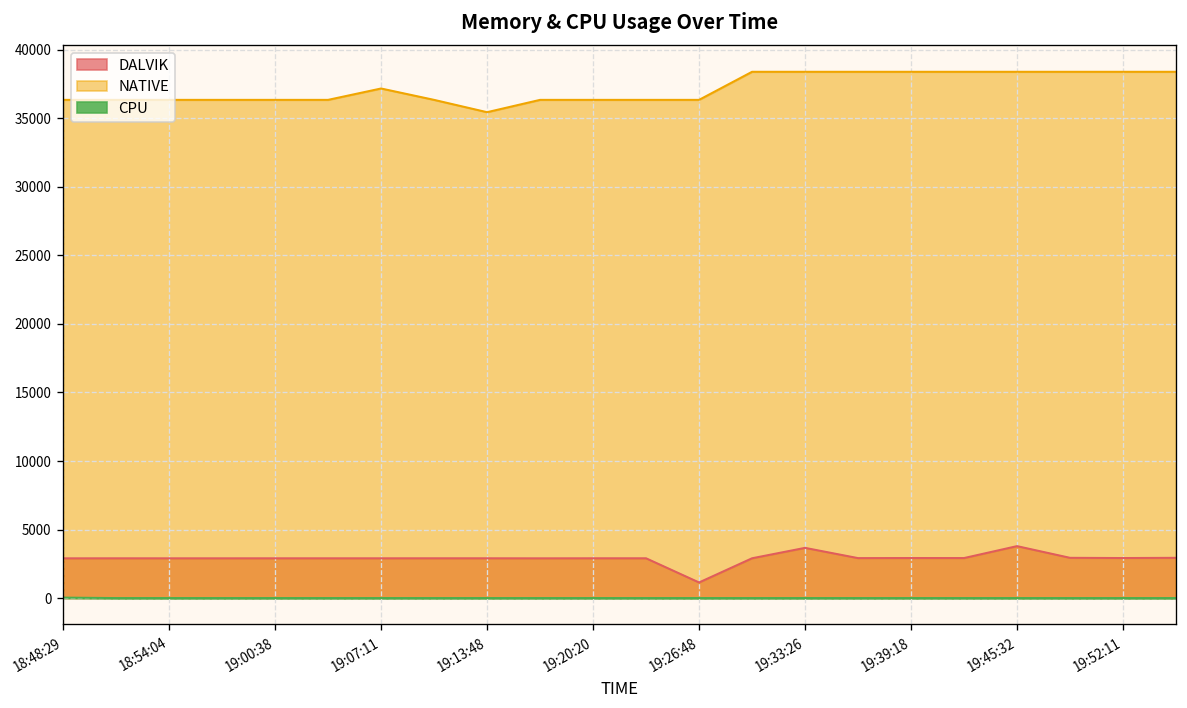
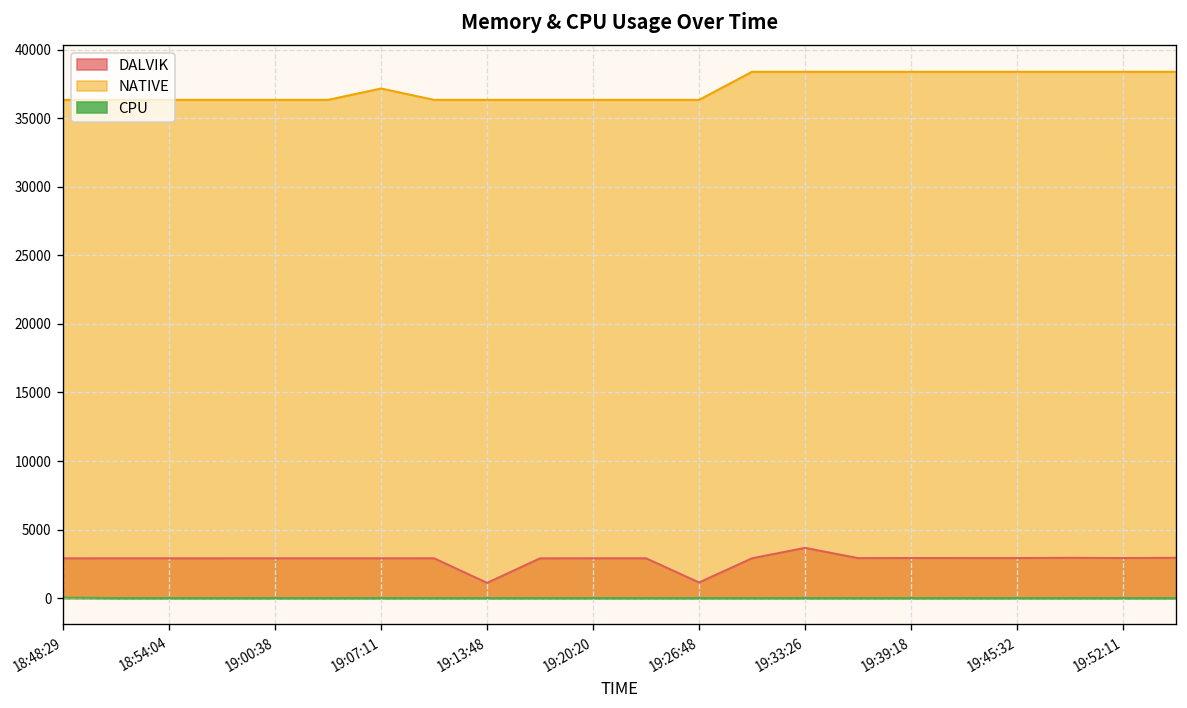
  {
    "DALVIK": {
      "18:48:29": 2900,
      "18:54:04": 2900,
      "19:00:38": 2900,
      "19:07:11": 2900,
-     "19:13:48": 2900,
+     "19:13:48": 1100,
      "19:20:20": 2900,
      "19:26:48": 1100,
      "19:33:26": 3700,
      "19:39:18": 2900,
-     "19:45:32": 3800,
+     "19:45:32": 2900,
      "19:52:11": 2900
    },
    "NATIVE": {
      "18:48:29": 36400,
      "19:00:38": 36400,
      "19:07:11": 37200,
-     "19:13:48": 35500,
+     "19:13:48": 36400,
      "19:20:20": 36400,
      "19:26:48": 36400,
      "19:33:26": 38400,
      "19:39:18": 38400,
      "19:45:32": 38400,
      "19:52:11": 38400
    },
    "CPU": {
      "18:48:29": 0,
      "18:54:04": 0,
      "19:00:38": 0,
      "19:07:11": 0,
      "19:13:48": 0,
      "19:20:20": 0,
      "19:26:48": 0,
      "19:33:26": 0,
      "19:39:18": 0,
      "19:45:32": 0,
      "19:52:11": 0
    }
  }
